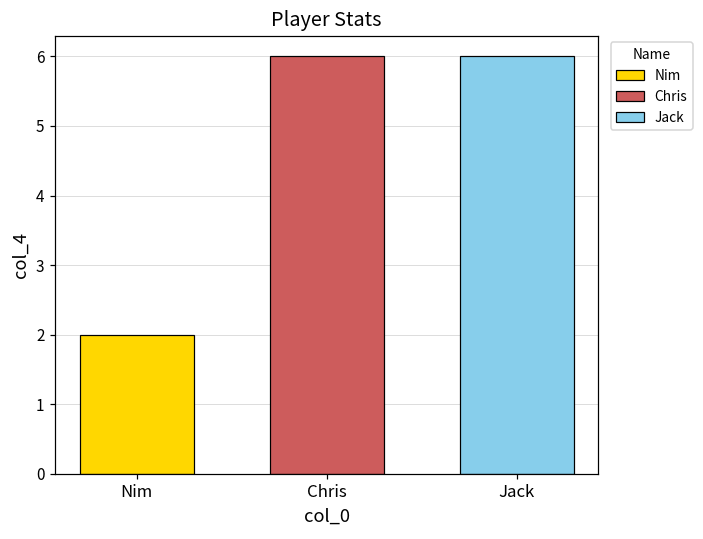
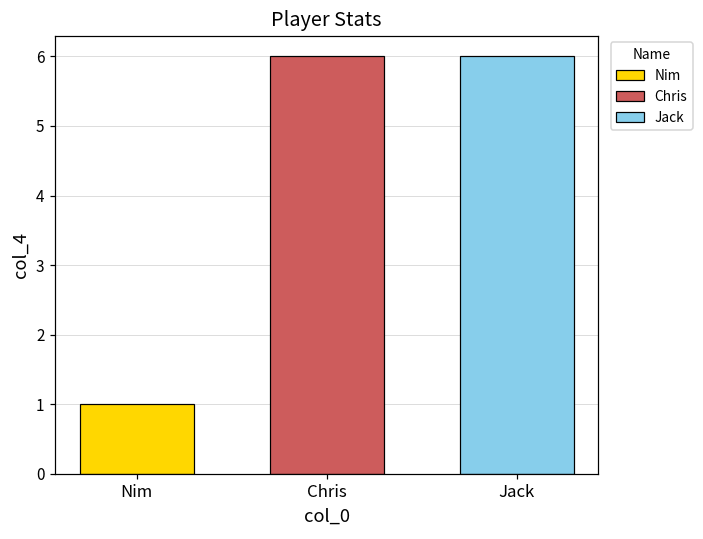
  {
-   "Nim": 2,
+   "Nim": 1,
    "Chris": 6,
    "Jack": 6
  }
